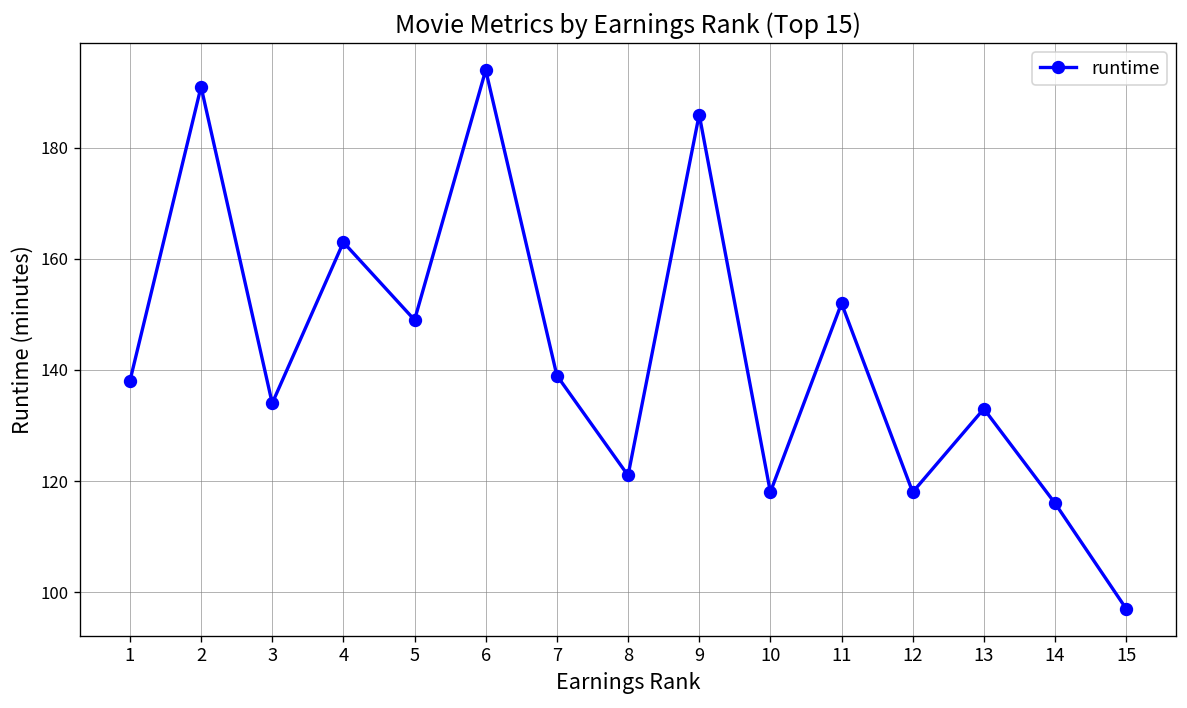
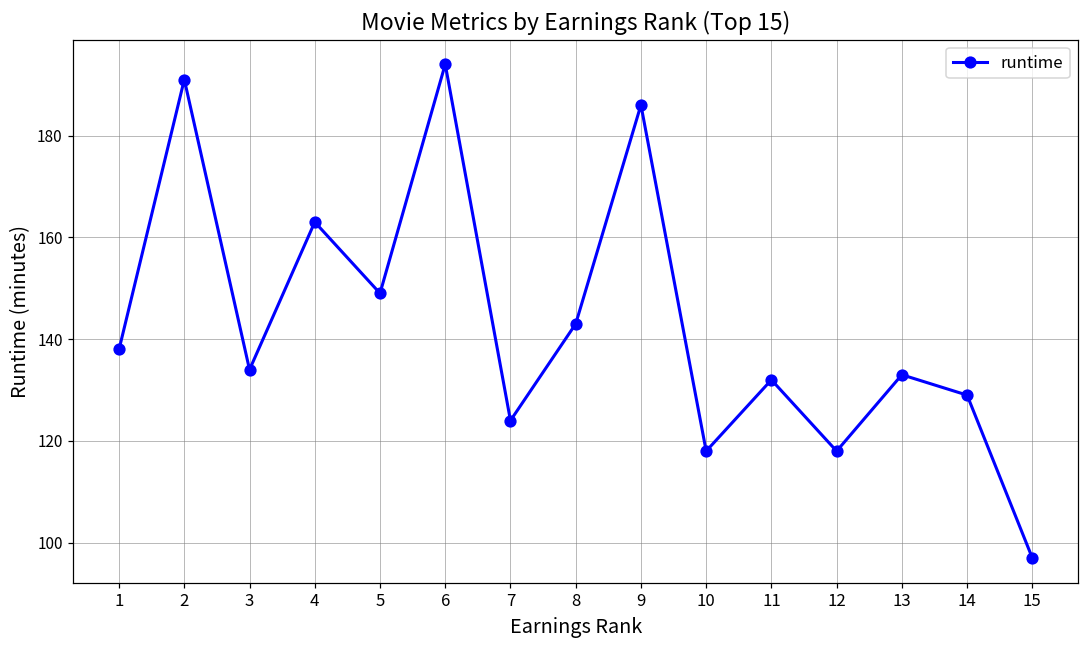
  {
    "1": 138,
    "2": 191,
    "3": 134,
    "4": 163,
    "5": 149,
    "6": 194,
-   "7": 139,
-   "8": 121,
+   "7": 124,
+   "8": 143,
    "9": 186,
    "10": 118,
-   "11": 152,
+   "11": 132,
    "12": 118,
    "13": 133,
-   "14": 116,
+   "14": 129,
    "15": 97
  }
